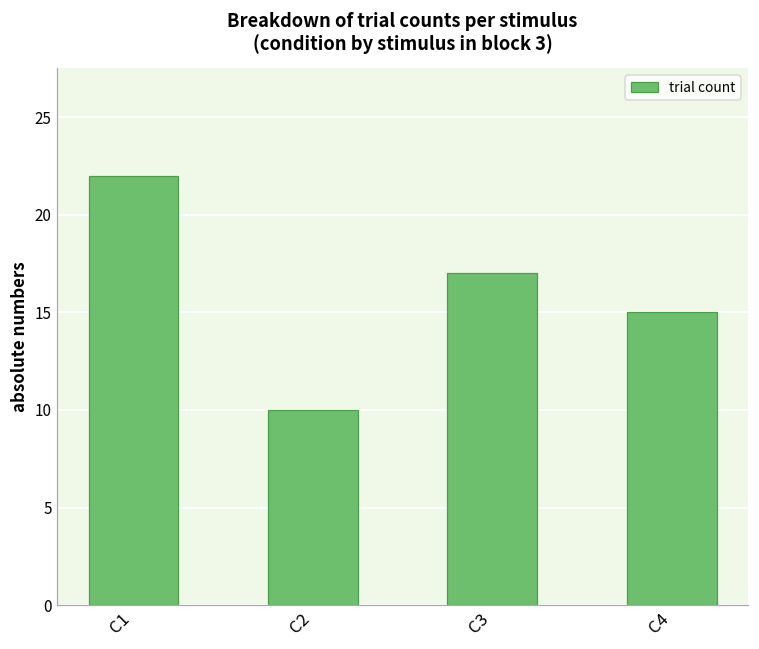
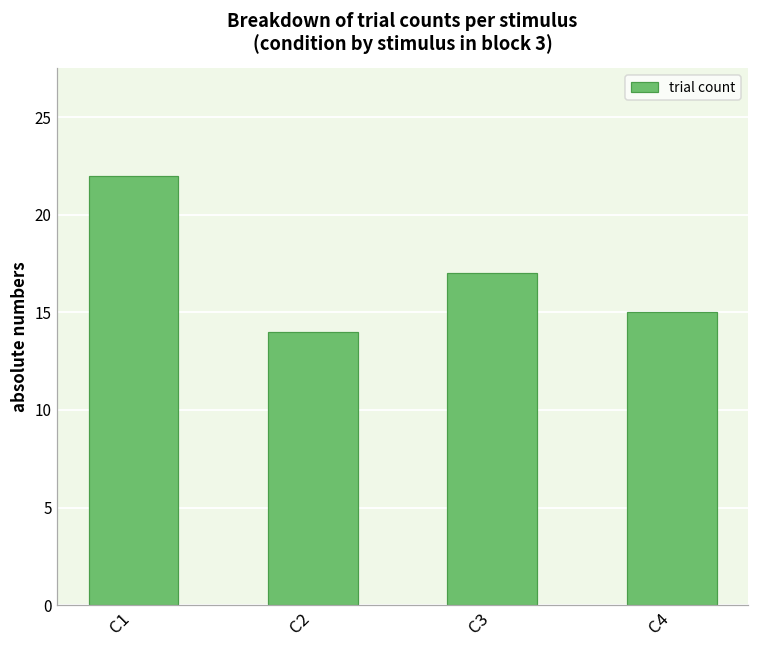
  {
    "C1": 22,
-   "C2": 10,
+   "C2": 14,
    "C3": 17,
    "C4": 15
  }
